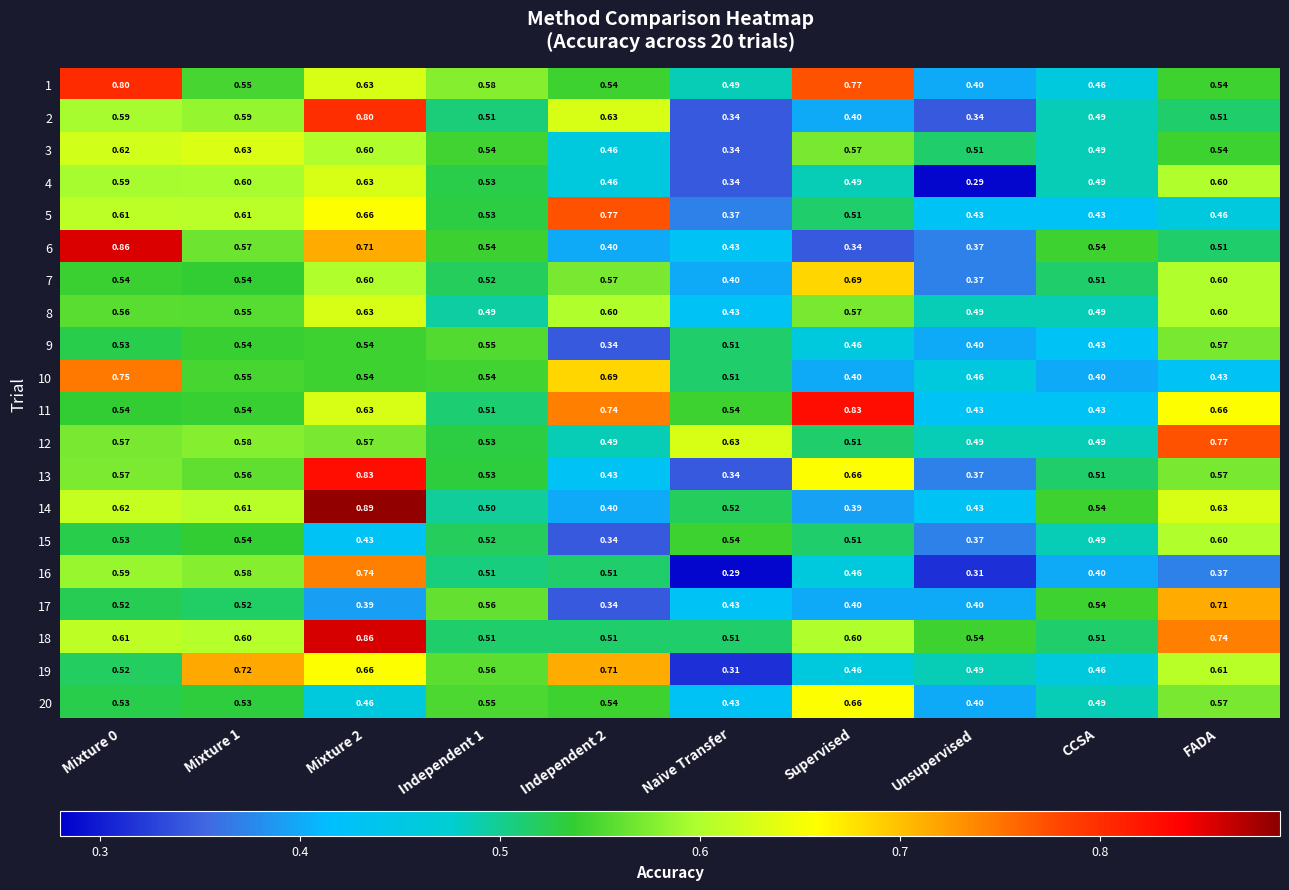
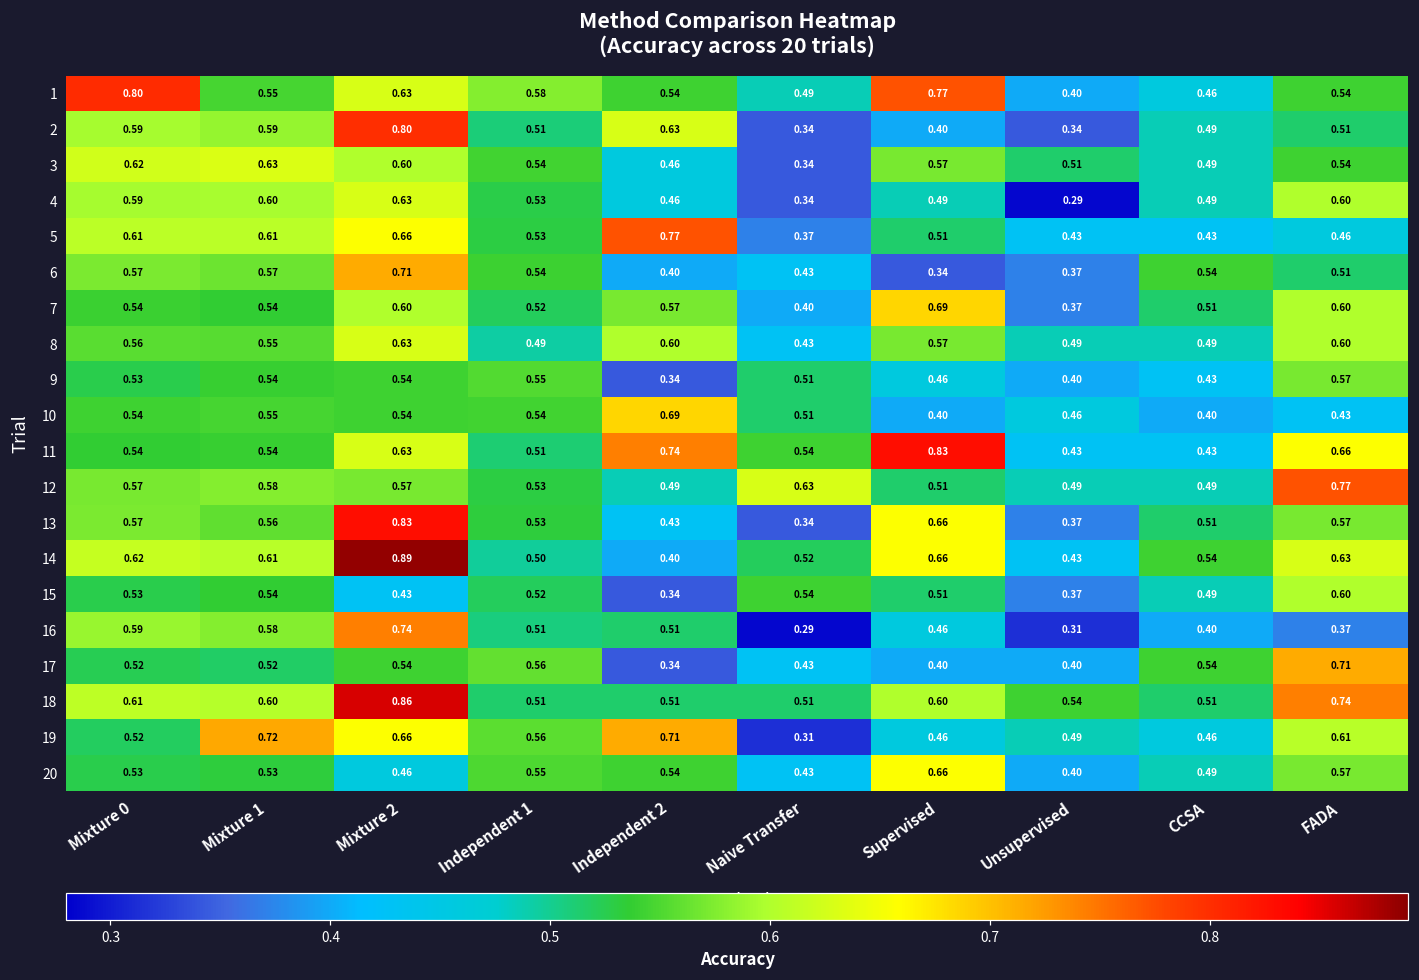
  {
    "1": {
      "Mixture 0": 0.80,
      "Mixture 1": 0.55,
      "Mixture 2": 0.63,
      "Independent 1": 0.58,
      "Independent 2": 0.54,
      "Naive Transfer": 0.49,
      "Supervised": 0.77,
      "Unsupervised": 0.40,
      "CCSA": 0.46,
      "FADA": 0.54
    },
    "2": {
      "Mixture 0": 0.59,
      "Mixture 1": 0.59,
      "Mixture 2": 0.80,
      "Independent 1": 0.51,
      "Independent 2": 0.63,
      "Naive Transfer": 0.34,
      "Supervised": 0.40,
      "Unsupervised": 0.34,
      "CCSA": 0.49,
      "FADA": 0.51
    },
    "3": {
      "Mixture 0": 0.62,
      "Mixture 1": 0.63,
      "Mixture 2": 0.60,
      "Independent 1": 0.54,
      "Independent 2": 0.46,
      "Naive Transfer": 0.34,
      "Supervised": 0.57,
      "Unsupervised": 0.51,
      "CCSA": 0.49,
      "FADA": 0.54
    },
    "4": {
      "Mixture 0": 0.59,
      "Mixture 1": 0.60,
      "Mixture 2": 0.63,
      "Independent 1": 0.53,
      "Independent 2": 0.46,
      "Naive Transfer": 0.34,
      "Supervised": 0.49,
      "Unsupervised": 0.29,
      "CCSA": 0.49,
      "FADA": 0.60
    },
    "5": {
      "Mixture 0": 0.61,
      "Mixture 1": 0.61,
      "Mixture 2": 0.66,
      "Independent 1": 0.53,
      "Independent 2": 0.77,
      "Naive Transfer": 0.37,
      "Supervised": 0.51,
      "Unsupervised": 0.43,
      "CCSA": 0.43,
      "FADA": 0.46
    },
    "6": {
-     "Mixture 0": 0.86,
+     "Mixture 0": 0.57,
      "Mixture 1": 0.57,
      "Mixture 2": 0.71,
      "Independent 1": 0.54,
      "Independent 2": 0.40,
      "Naive Transfer": 0.43,
      "Supervised": 0.34,
      "Unsupervised": 0.37,
      "CCSA": 0.54,
      "FADA": 0.51
    },
    "7": {
      "Mixture 0": 0.54,
      "Mixture 1": 0.54,
      "Mixture 2": 0.60,
      "Independent 1": 0.52,
      "Independent 2": 0.57,
      "Naive Transfer": 0.40,
      "Supervised": 0.69,
      "Unsupervised": 0.37,
      "CCSA": 0.51,
      "FADA": 0.60
    },
    "8": {
      "Mixture 0": 0.56,
      "Mixture 1": 0.55,
      "Mixture 2": 0.63,
      "Independent 1": 0.49,
      "Independent 2": 0.60,
      "Naive Transfer": 0.43,
      "Supervised": 0.57,
      "Unsupervised": 0.49,
      "CCSA": 0.49,
      "FADA": 0.60
    },
    "9": {
      "Mixture 0": 0.53,
      "Mixture 1": 0.54,
      "Mixture 2": 0.54,
      "Independent 1": 0.55,
      "Independent 2": 0.34,
      "Naive Transfer": 0.51,
      "Supervised": 0.46,
      "Unsupervised": 0.40,
      "CCSA": 0.43,
      "FADA": 0.57
    },
    "10": {
-     "Mixture 0": 0.75,
+     "Mixture 0": 0.54,
      "Mixture 1": 0.55,
      "Mixture 2": 0.54,
      "Independent 1": 0.54,
      "Independent 2": 0.69,
      "Naive Transfer": 0.51,
      "Supervised": 0.40,
      "Unsupervised": 0.46,
      "CCSA": 0.40,
      "FADA": 0.43
    },
    "11": {
      "Mixture 0": 0.54,
      "Mixture 1": 0.54,
      "Mixture 2": 0.63,
      "Independent 1": 0.51,
      "Independent 2": 0.74,
      "Naive Transfer": 0.54,
      "Supervised": 0.83,
      "Unsupervised": 0.43,
      "CCSA": 0.43,
      "FADA": 0.66
    },
    "12": {
      "Mixture 0": 0.57,
      "Mixture 1": 0.58,
      "Mixture 2": 0.57,
      "Independent 1": 0.53,
      "Independent 2": 0.49,
      "Naive Transfer": 0.63,
      "Supervised": 0.51,
      "Unsupervised": 0.49,
      "CCSA": 0.49,
      "FADA": 0.77
    },
    "13": {
      "Mixture 0": 0.57,
      "Mixture 1": 0.56,
      "Mixture 2": 0.83,
      "Independent 1": 0.53,
      "Independent 2": 0.43,
      "Naive Transfer": 0.34,
      "Supervised": 0.66,
      "Unsupervised": 0.37,
      "CCSA": 0.51,
      "FADA": 0.57
    },
    "14": {
      "Mixture 0": 0.62,
      "Mixture 1": 0.61,
      "Mixture 2": 0.89,
      "Independent 1": 0.50,
      "Independent 2": 0.40,
      "Naive Transfer": 0.52,
-     "Supervised": 0.39,
+     "Supervised": 0.66,
      "Unsupervised": 0.43,
      "CCSA": 0.54,
      "FADA": 0.63
    },
    "15": {
      "Mixture 0": 0.53,
      "Mixture 1": 0.54,
      "Mixture 2": 0.43,
      "Independent 1": 0.52,
      "Independent 2": 0.34,
      "Naive Transfer": 0.54,
      "Supervised": 0.51,
      "Unsupervised": 0.37,
      "CCSA": 0.49,
      "FADA": 0.60
    },
    "16": {
      "Mixture 0": 0.59,
      "Mixture 1": 0.58,
      "Mixture 2": 0.74,
      "Independent 1": 0.51,
      "Independent 2": 0.51,
      "Naive Transfer": 0.29,
      "Supervised": 0.46,
      "Unsupervised": 0.31,
      "CCSA": 0.40,
      "FADA": 0.37
    },
    "17": {
      "Mixture 0": 0.52,
      "Mixture 1": 0.52,
-     "Mixture 2": 0.39,
+     "Mixture 2": 0.54,
      "Independent 1": 0.56,
      "Independent 2": 0.34,
      "Naive Transfer": 0.43,
      "Supervised": 0.40,
      "Unsupervised": 0.40,
      "CCSA": 0.54,
      "FADA": 0.71
    },
    "18": {
      "Mixture 0": 0.61,
      "Mixture 1": 0.60,
      "Mixture 2": 0.86,
      "Independent 1": 0.51,
      "Independent 2": 0.51,
      "Naive Transfer": 0.51,
      "Supervised": 0.60,
      "Unsupervised": 0.54,
      "CCSA": 0.51,
      "FADA": 0.74
    },
    "19": {
      "Mixture 0": 0.52,
      "Mixture 1": 0.72,
      "Mixture 2": 0.66,
      "Independent 1": 0.56,
      "Independent 2": 0.71,
      "Naive Transfer": 0.31,
      "Supervised": 0.46,
      "Unsupervised": 0.49,
      "CCSA": 0.46,
      "FADA": 0.61
    },
    "20": {
      "Mixture 0": 0.53,
      "Mixture 1": 0.53,
      "Mixture 2": 0.46,
      "Independent 1": 0.55,
      "Independent 2": 0.54,
      "Naive Transfer": 0.43,
      "Supervised": 0.66,
      "Unsupervised": 0.40,
      "CCSA": 0.49,
      "FADA": 0.57
    }
  }
